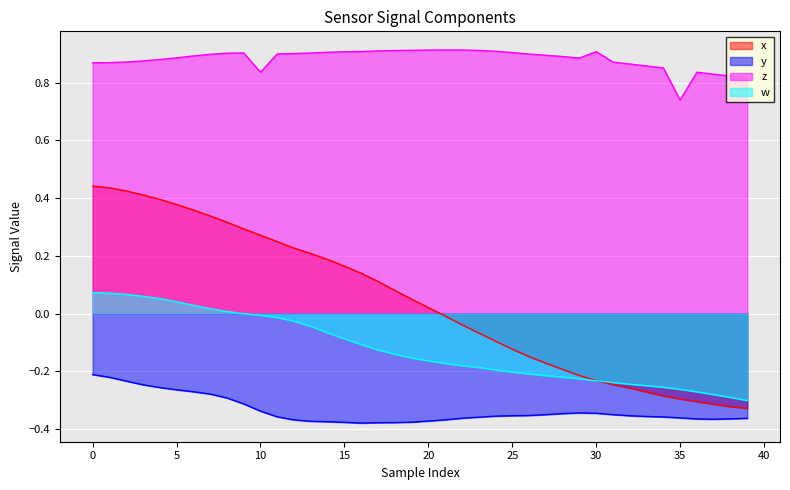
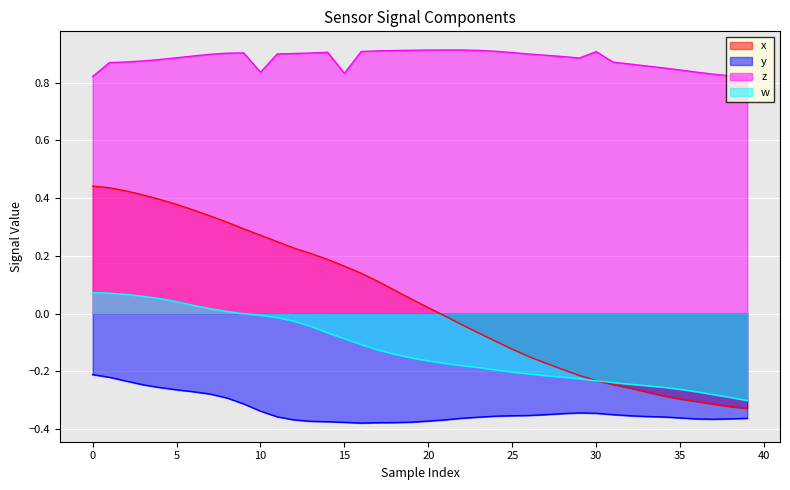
  {
    "z": {
-     "0": 0.87,
+     "0": 0.82,
      "5": 0.89,
      "10": 0.84,
-     "15": 0.91,
+     "15": 0.83,
      "20": 0.91,
      "25": 0.90,
      "30": 0.91,
-     "35": 0.74
+     "35": 0.84
    }
  }
